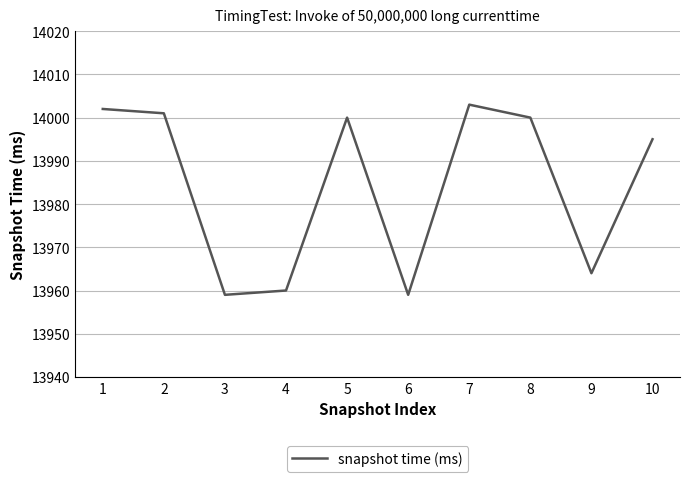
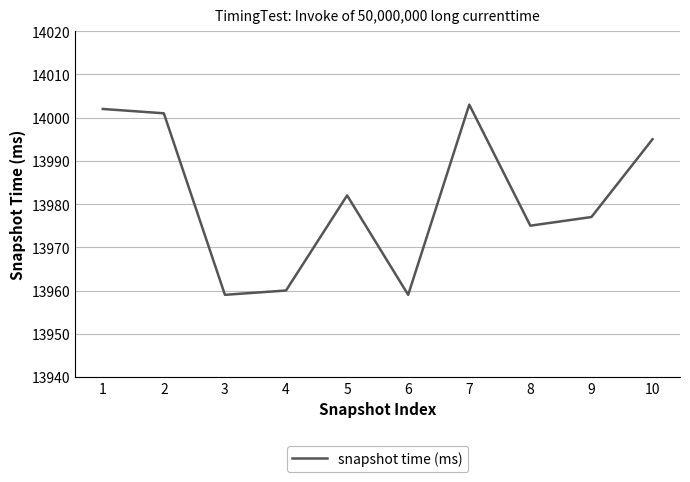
  {
    "1": 14002,
    "2": 14001,
    "3": 13959,
    "4": 13960,
-   "5": 14000,
+   "5": 13982,
    "6": 13959,
    "7": 14003,
-   "8": 14000,
-   "9": 13964,
+   "8": 13975,
+   "9": 13977,
    "10": 13995
  }
